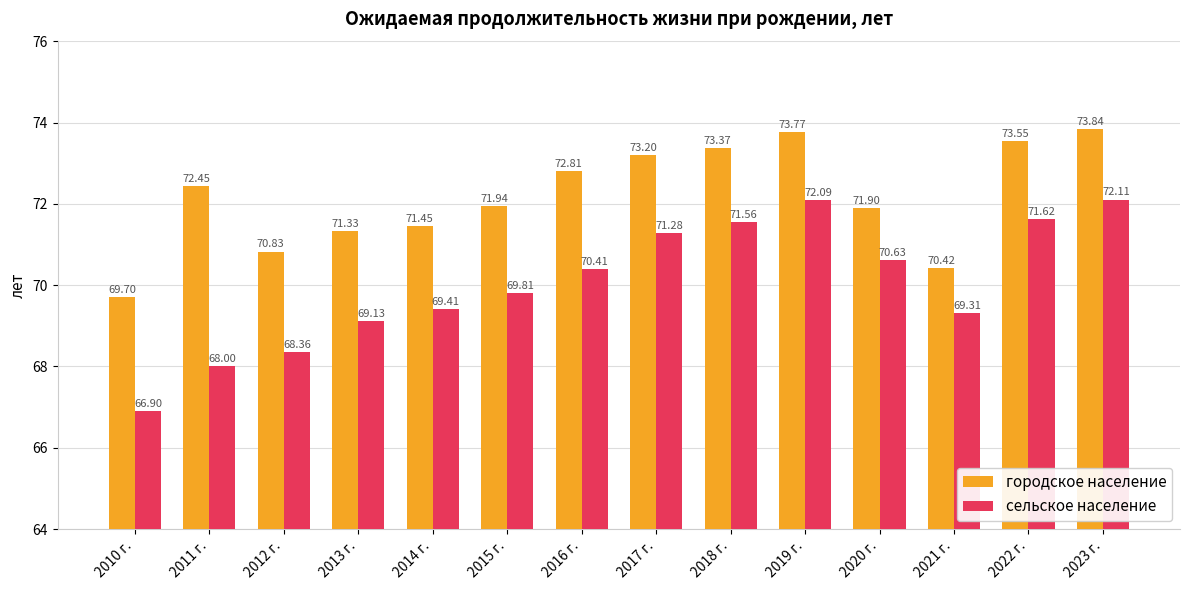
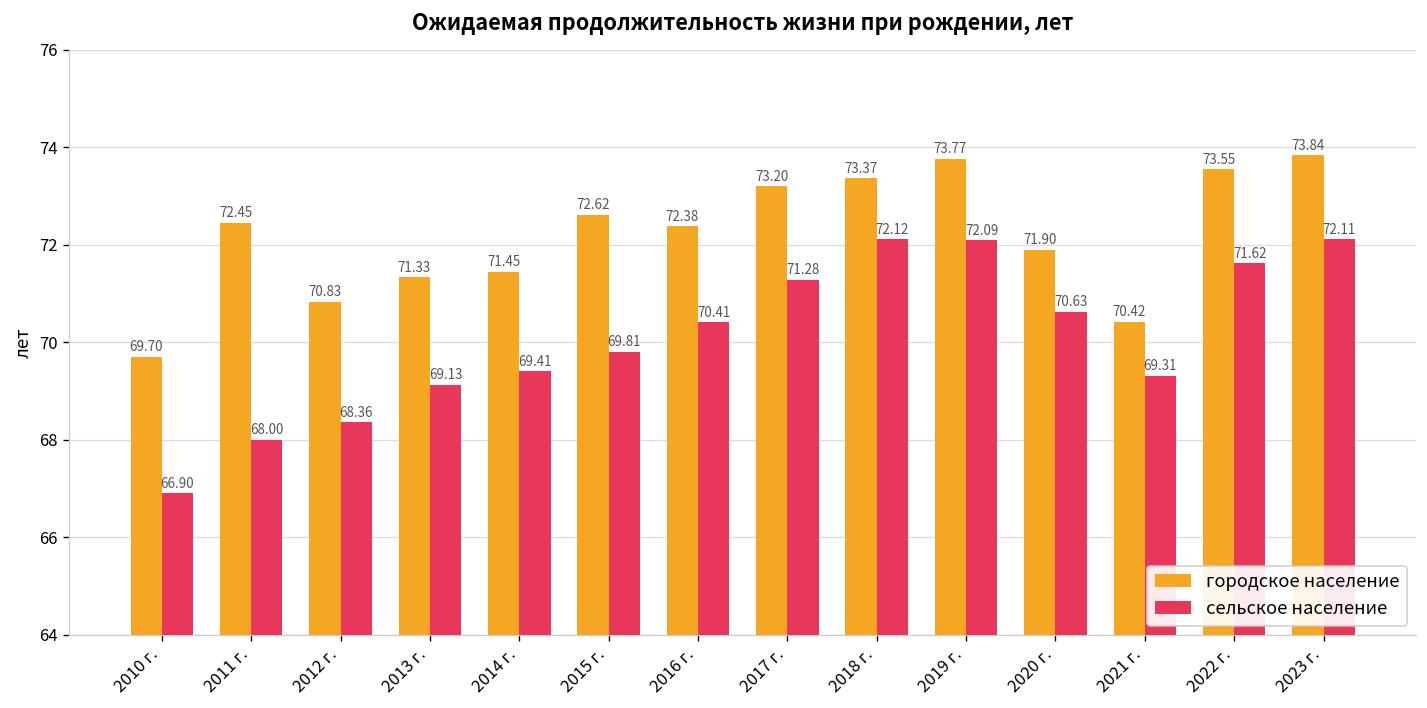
  {
    "городское население": {
      "2010 г.": 69.70,
      "2011 г.": 72.45,
      "2012 г.": 70.83,
      "2013 г.": 71.33,
      "2014 г.": 71.45,
-     "2015 г.": 71.94,
-     "2016 г.": 72.81,
+     "2015 г.": 72.62,
+     "2016 г.": 72.38,
      "2017 г.": 73.20,
      "2018 г.": 73.37,
      "2019 г.": 73.77,
      "2020 г.": 71.90,
      "2021 г.": 70.42,
      "2022 г.": 73.55,
      "2023 г.": 73.84
    },
    "сельское население": {
      "2010 г.": 66.90,
      "2011 г.": 68.00,
      "2012 г.": 68.36,
      "2013 г.": 69.13,
      "2014 г.": 69.41,
      "2015 г.": 69.81,
      "2016 г.": 70.41,
      "2017 г.": 71.28,
-     "2018 г.": 71.56,
+     "2018 г.": 72.12,
      "2019 г.": 72.09,
      "2020 г.": 70.63,
      "2021 г.": 69.31,
      "2022 г.": 71.62,
      "2023 г.": 72.11
    }
  }
